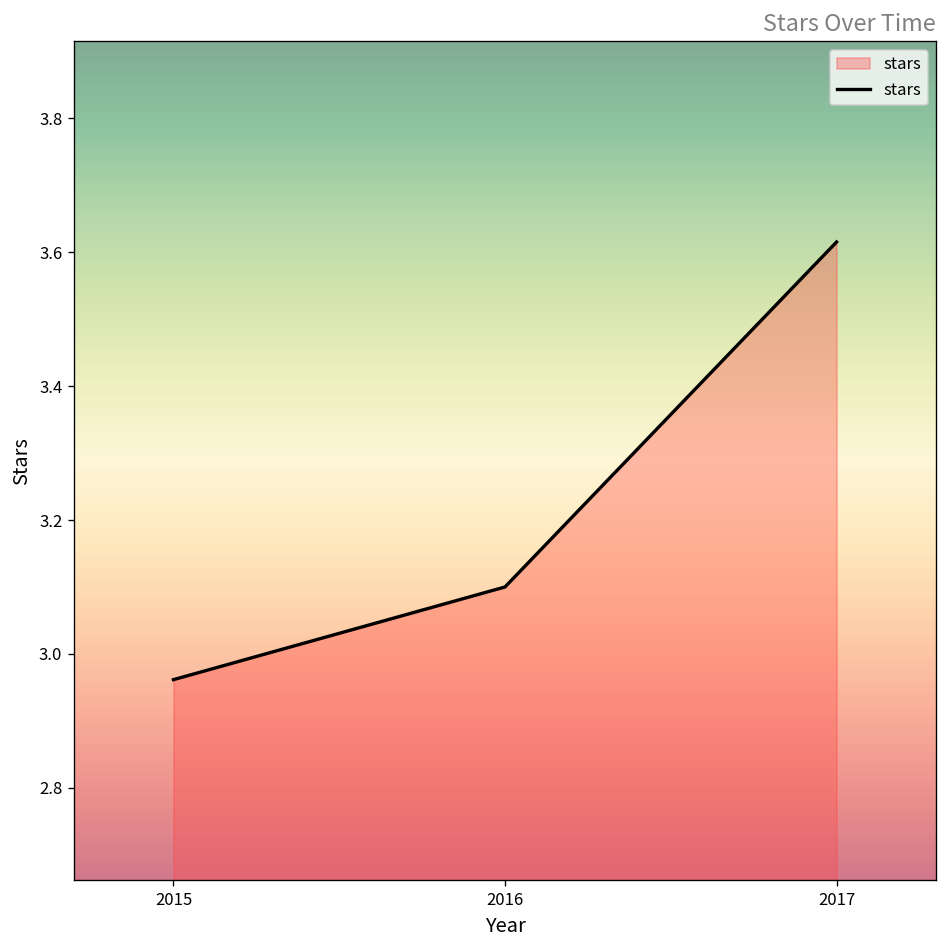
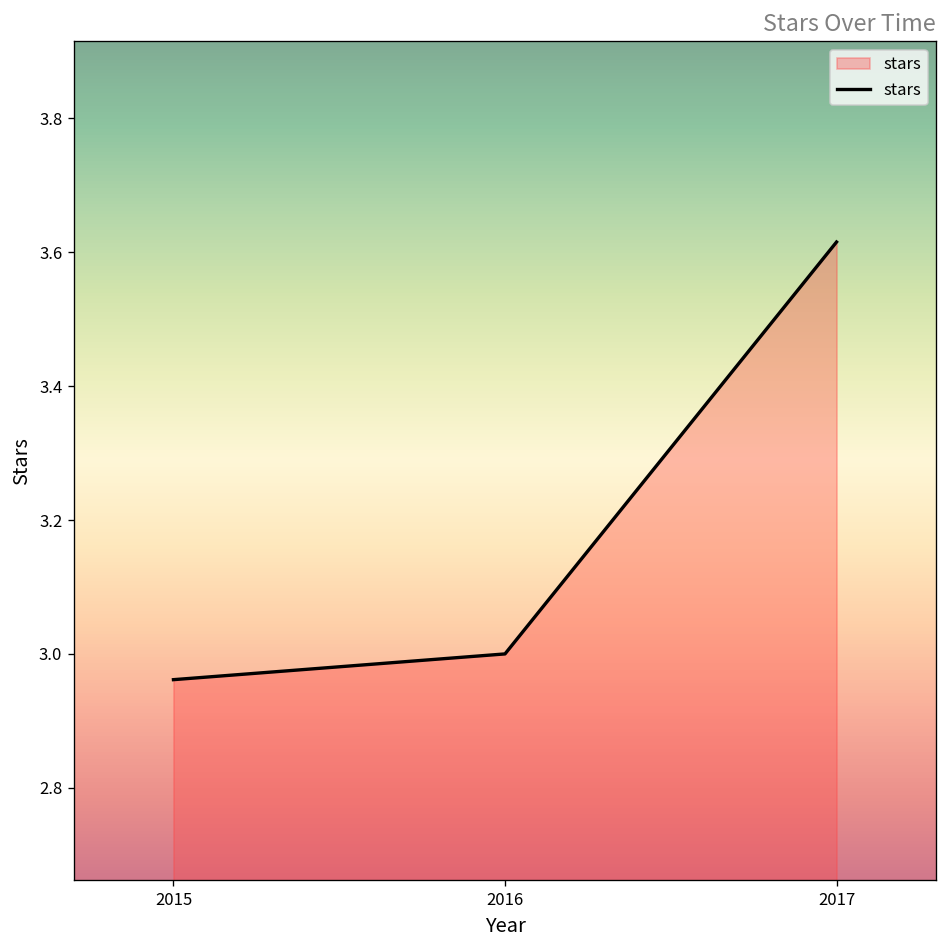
  {
    "2015": 2.96,
-   "2016": 3.1,
+   "2016": 3.0,
    "2017": 3.62
  }
